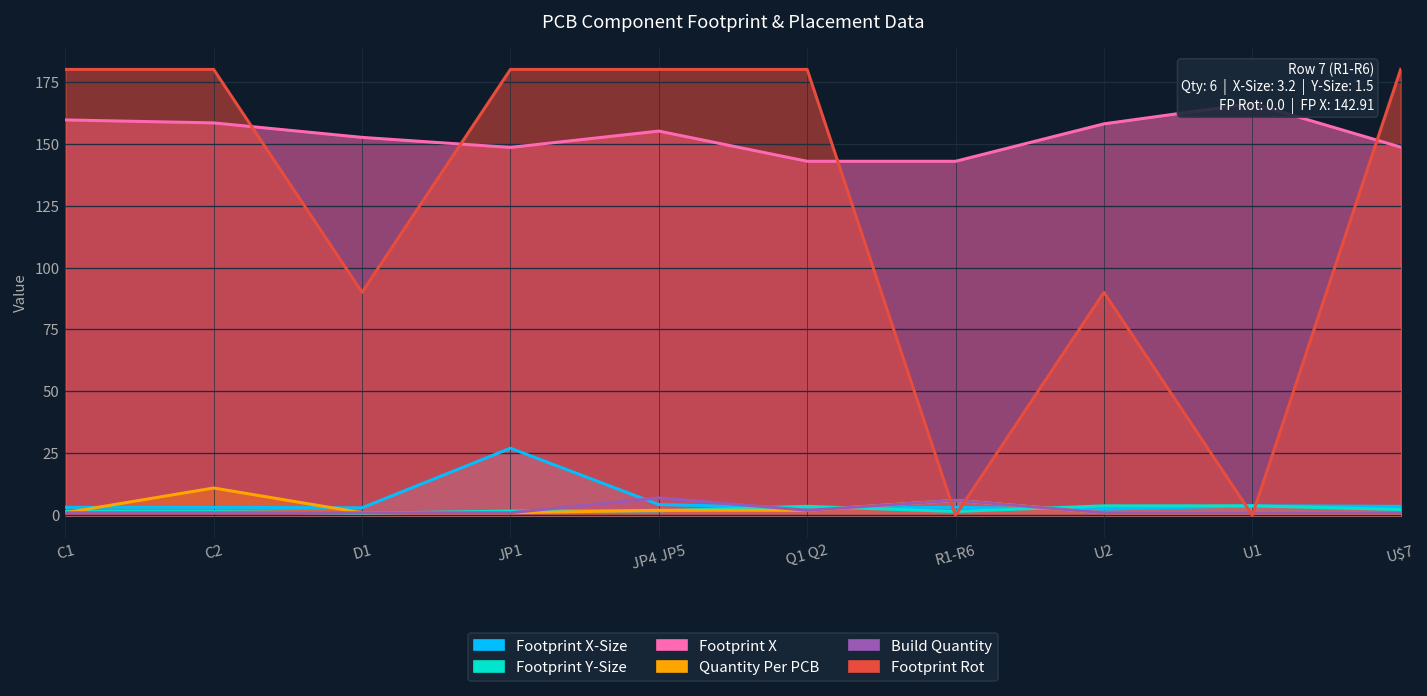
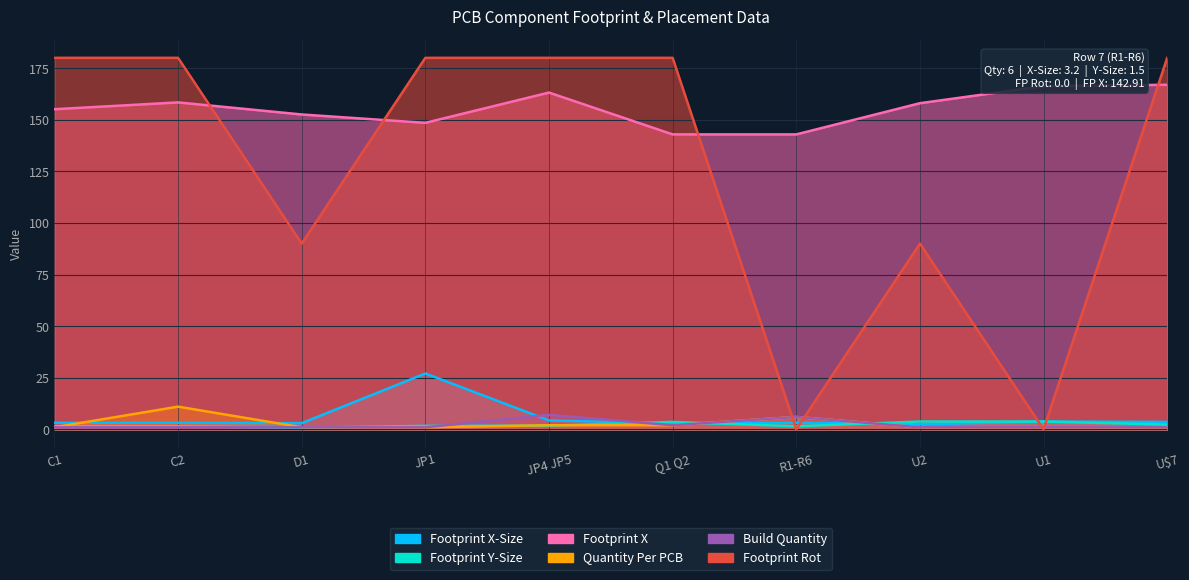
  {
    "Footprint X": {
-     "C1": 160,
+     "C1": 155,
      "C2": 158,
      "D1": 153,
      "JP1": 149,
-     "JP4 JP5": 155,
+     "JP4 JP5": 163,
      "Q1 Q2": 143,
      "R1-R6": 143,
      "U2": 158,
-     "U$7": 149
+     "U$7": 167
    },
    "Quantity Per PCB": {
      "C2": 11
    },
    "Build Quantity": {
      "JP4 JP5": 7
    },
    "Footprint Rot": {
      "C1": 180,
      "C2": 180,
      "D1": 90,
      "JP1": 180,
      "JP4 JP5": 180,
      "Q1 Q2": 180,
      "R1-R6": 0,
      "U2": 90,
      "U$7": 180
    }
  }
